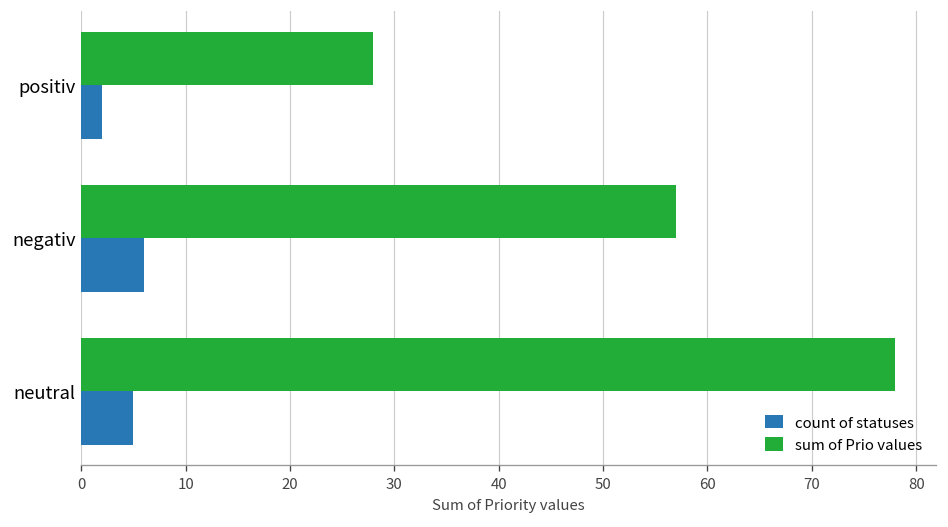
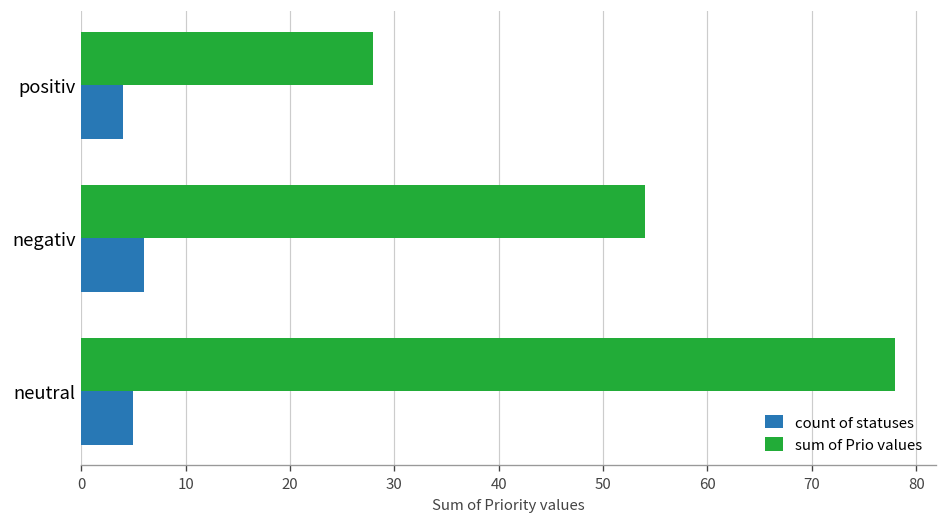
  {
    "count of statuses": {
-     "positiv": 2,
+     "positiv": 4,
      "negativ": 6,
      "neutral": 5
    },
    "sum of Prio values": {
      "positiv": 28,
-     "negativ": 57,
+     "negativ": 54,
      "neutral": 78
    }
  }
